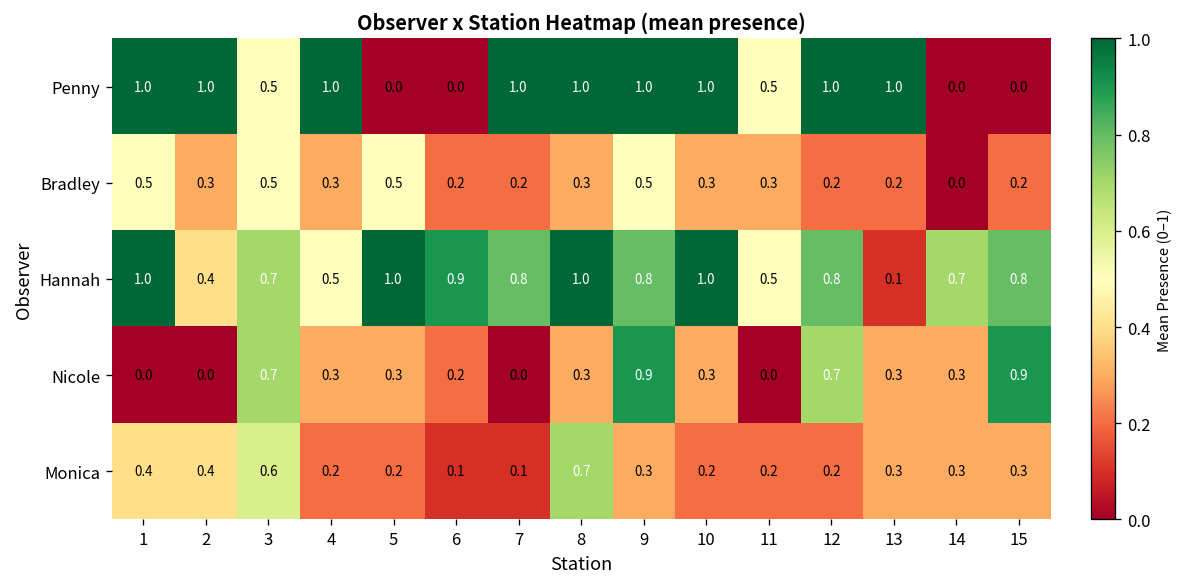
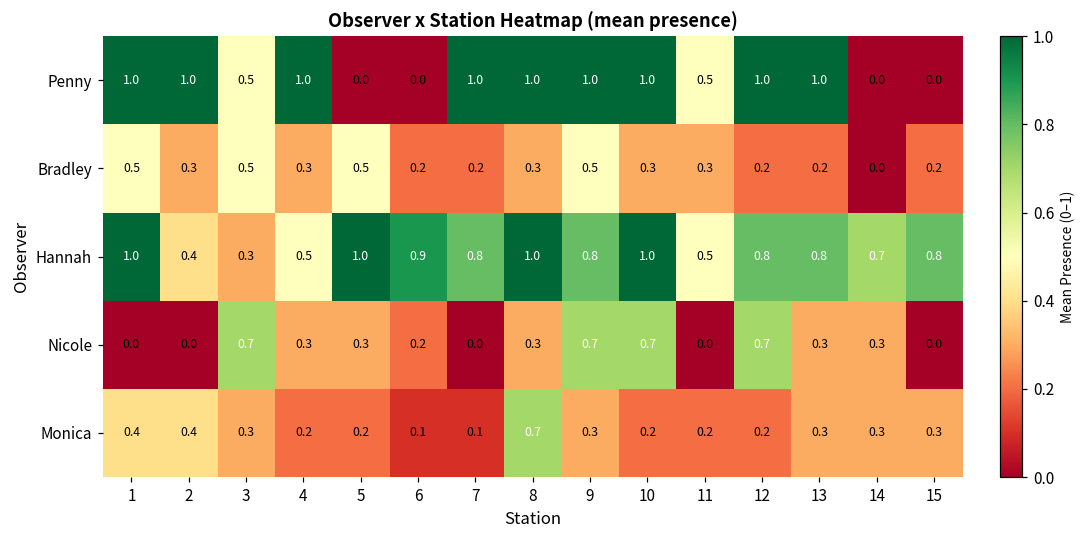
  {
    "Penny": {
      "1": 1.0,
      "2": 1.0,
      "3": 0.5,
      "4": 1.0,
      "5": 0.0,
      "6": 0.0,
      "7": 1.0,
      "8": 1.0,
      "9": 1.0,
      "10": 1.0,
      "11": 0.5,
      "12": 1.0,
      "13": 1.0,
      "14": 0.0,
      "15": 0.0
    },
    "Bradley": {
      "1": 0.5,
      "2": 0.3,
      "3": 0.5,
      "4": 0.3,
      "5": 0.5,
      "6": 0.2,
      "7": 0.2,
      "8": 0.3,
      "9": 0.5,
      "10": 0.3,
      "11": 0.3,
      "12": 0.2,
      "13": 0.2,
      "14": 0.0,
      "15": 0.2
    },
    "Hannah": {
      "1": 1.0,
      "2": 0.4,
-     "3": 0.7,
+     "3": 0.3,
      "4": 0.5,
      "5": 1.0,
      "6": 0.9,
      "7": 0.8,
      "8": 1.0,
      "9": 0.8,
      "10": 1.0,
      "11": 0.5,
      "12": 0.8,
-     "13": 0.1,
+     "13": 0.8,
      "14": 0.7,
      "15": 0.8
    },
    "Nicole": {
      "1": 0.0,
      "2": 0.0,
      "3": 0.7,
      "4": 0.3,
      "5": 0.3,
      "6": 0.2,
      "7": 0.0,
      "8": 0.3,
-     "9": 0.9,
-     "10": 0.3,
+     "9": 0.7,
+     "10": 0.7,
      "11": 0.0,
      "12": 0.7,
      "13": 0.3,
      "14": 0.3,
-     "15": 0.9
+     "15": 0.0
    },
    "Monica": {
      "1": 0.4,
      "2": 0.4,
-     "3": 0.6,
+     "3": 0.3,
      "4": 0.2,
      "5": 0.2,
      "6": 0.1,
      "7": 0.1,
      "8": 0.7,
      "9": 0.3,
      "10": 0.2,
      "11": 0.2,
      "12": 0.2,
      "13": 0.3,
      "14": 0.3,
      "15": 0.3
    }
  }
